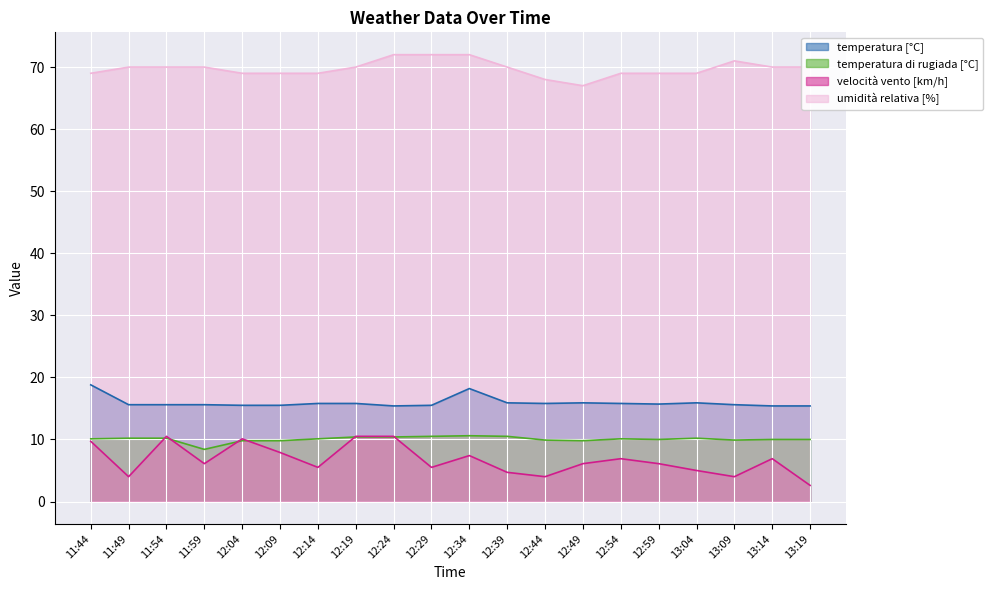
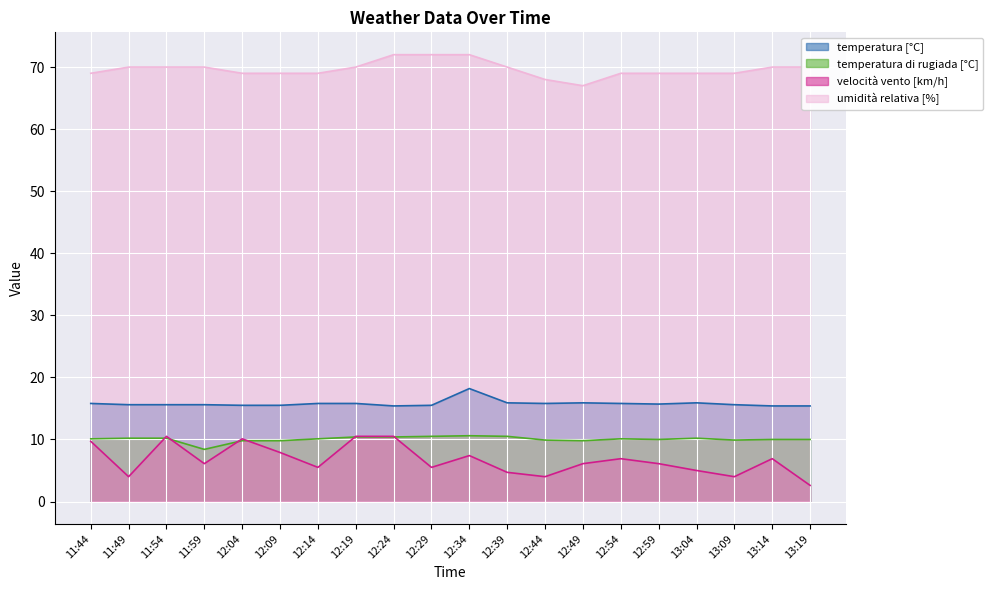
  {
    "temperatura [°C]": {
-     "11:44": 19,
+     "11:44": 16,
      "11:49": 16,
      "11:54": 16,
      "11:59": 16,
      "12:04": 16,
      "12:09": 16,
      "12:14": 16,
      "12:19": 16,
      "12:24": 15,
      "12:29": 16,
      "12:34": 18,
      "12:39": 16,
      "12:44": 16,
      "12:49": 16,
      "12:54": 16,
      "12:59": 16,
      "13:04": 16,
      "13:09": 16,
      "13:14": 15,
      "13:19": 15
    },
    "temperatura di rugiada [°C]": {
      "11:49": 10,
      "11:59": 8,
      "12:09": 10,
      "12:14": 10,
      "12:29": 11,
      "12:34": 11,
      "12:39": 11,
      "12:44": 10,
      "12:49": 10,
      "12:54": 10,
      "12:59": 10,
      "13:04": 10,
      "13:09": 10,
      "13:14": 10,
      "13:19": 10
    },
    "velocità vento [km/h]": {
      "11:49": 4,
      "11:59": 6,
      "12:09": 8,
      "12:14": 6,
      "12:29": 6,
      "12:34": 7,
      "12:39": 5,
      "12:44": 4,
      "12:49": 6,
      "12:54": 7,
      "12:59": 6,
      "13:04": 5,
      "13:09": 4,
      "13:14": 7,
      "13:19": 3
    },
    "umidità relativa [%]": {
      "11:44": 69,
      "11:49": 70,
      "11:54": 70,
      "11:59": 70,
      "12:04": 69,
      "12:09": 69,
      "12:14": 69,
      "12:19": 70,
      "12:24": 72,
      "12:29": 72,
      "12:34": 72,
      "12:39": 70,
      "12:44": 68,
      "12:49": 67,
      "12:54": 69,
      "12:59": 69,
      "13:04": 69,
-     "13:09": 71,
+     "13:09": 69,
      "13:14": 70
    }
  }
